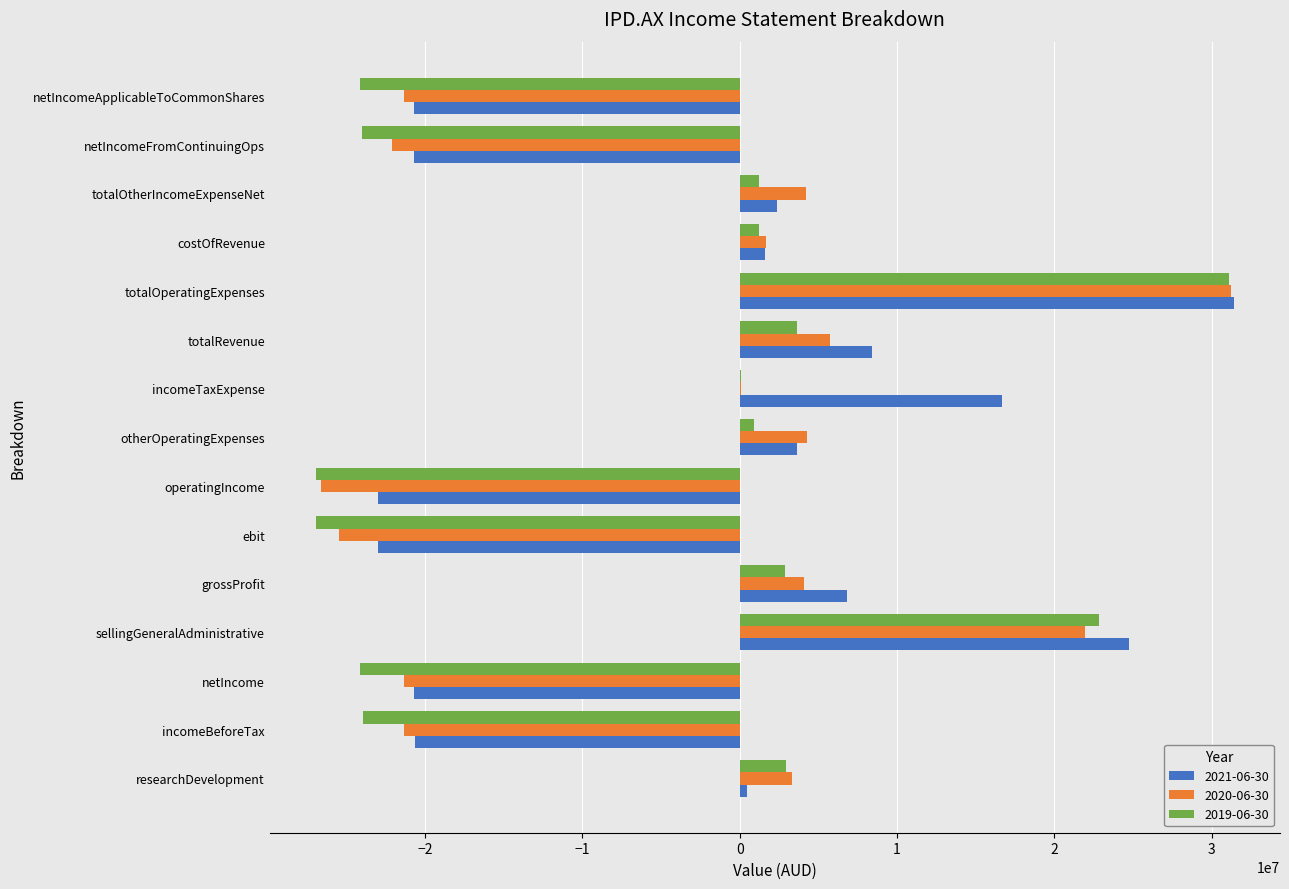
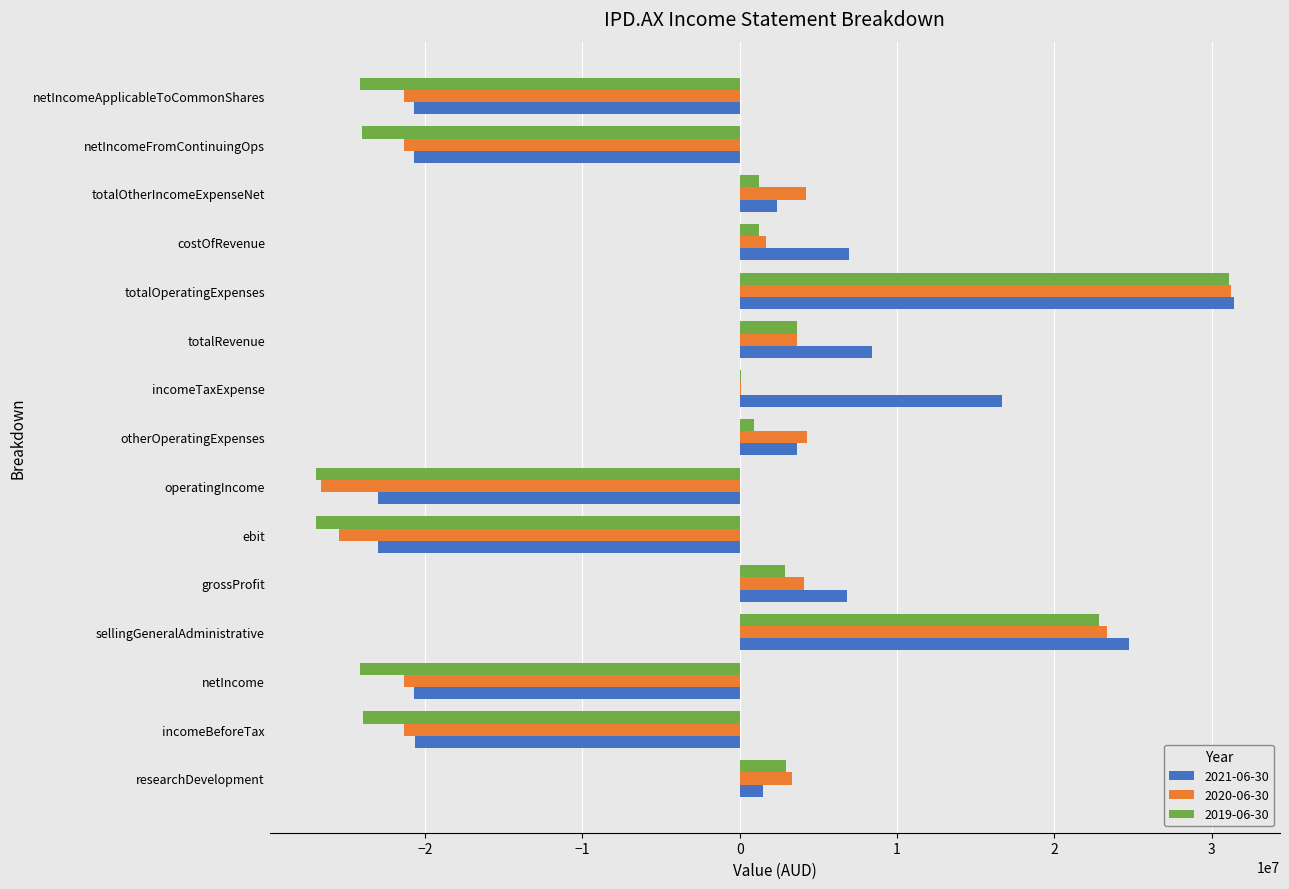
  {
    "2021-06-30": {
      "netIncomeApplicableToCommonShares": -20700000,
      "netIncomeFromContinuingOps": -20700000,
      "totalOtherIncomeExpenseNet": 2400000,
-     "costOfRevenue": 1600000,
+     "costOfRevenue": 6900000,
      "totalOperatingExpenses": 31400000,
      "totalRevenue": 8400000,
      "incomeTaxExpense": 16700000,
      "otherOperatingExpenses": 3600000,
      "operatingIncome": -23000000,
      "ebit": -23000000,
      "grossProfit": 6800000,
      "sellingGeneralAdministrative": 24800000,
      "netIncome": -20700000,
      "incomeBeforeTax": -20700000,
-     "researchDevelopment": 500000
+     "researchDevelopment": 1500000
    },
    "2020-06-30": {
      "netIncomeApplicableToCommonShares": -21400000,
-     "netIncomeFromContinuingOps": -22100000,
+     "netIncomeFromContinuingOps": -21400000,
      "totalOtherIncomeExpenseNet": 4200000,
      "costOfRevenue": 1700000,
      "totalOperatingExpenses": 31300000,
-     "totalRevenue": 5700000,
+     "totalRevenue": 3600000,
      "otherOperatingExpenses": 4300000,
      "operatingIncome": -26600000,
      "ebit": -25500000,
      "grossProfit": 4100000,
-     "sellingGeneralAdministrative": 22000000,
+     "sellingGeneralAdministrative": 23400000,
      "netIncome": -21400000,
      "incomeBeforeTax": -21300000,
      "researchDevelopment": 3300000
    },
    "2019-06-30": {
      "netIncomeApplicableToCommonShares": -24100000,
      "netIncomeFromContinuingOps": -24000000,
      "totalOtherIncomeExpenseNet": 1200000,
      "costOfRevenue": 1300000,
      "totalOperatingExpenses": 31100000,
      "totalRevenue": 3600000,
      "otherOperatingExpenses": 900000,
      "operatingIncome": -27000000,
      "ebit": -27000000,
      "grossProfit": 2900000,
      "sellingGeneralAdministrative": 22800000,
      "netIncome": -24100000,
      "incomeBeforeTax": -23900000,
      "researchDevelopment": 3000000
    }
  }
